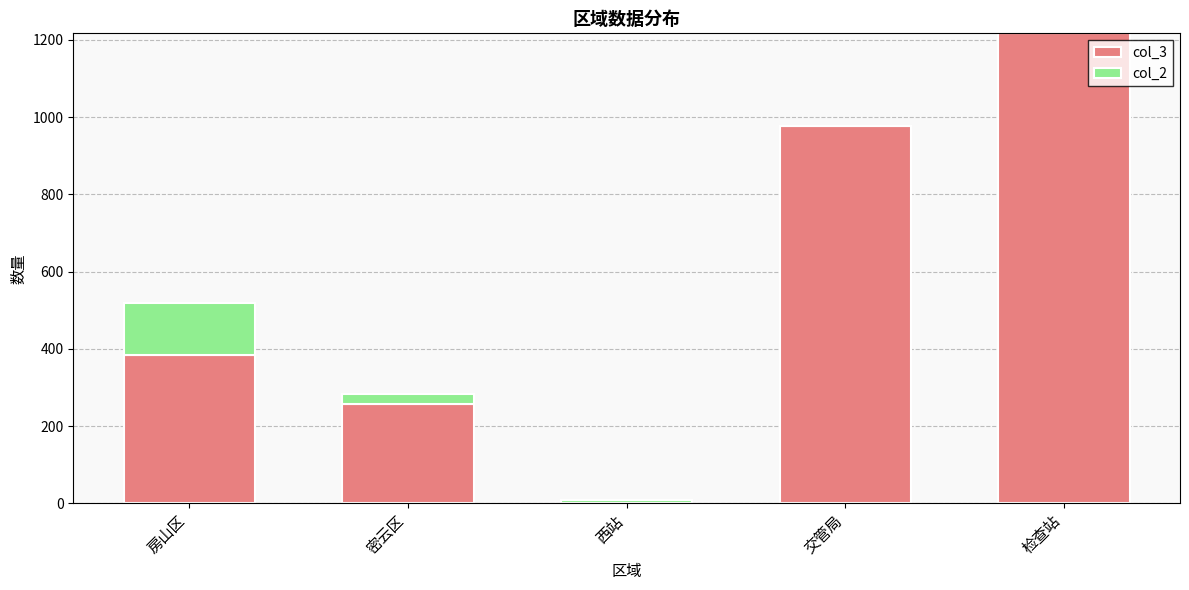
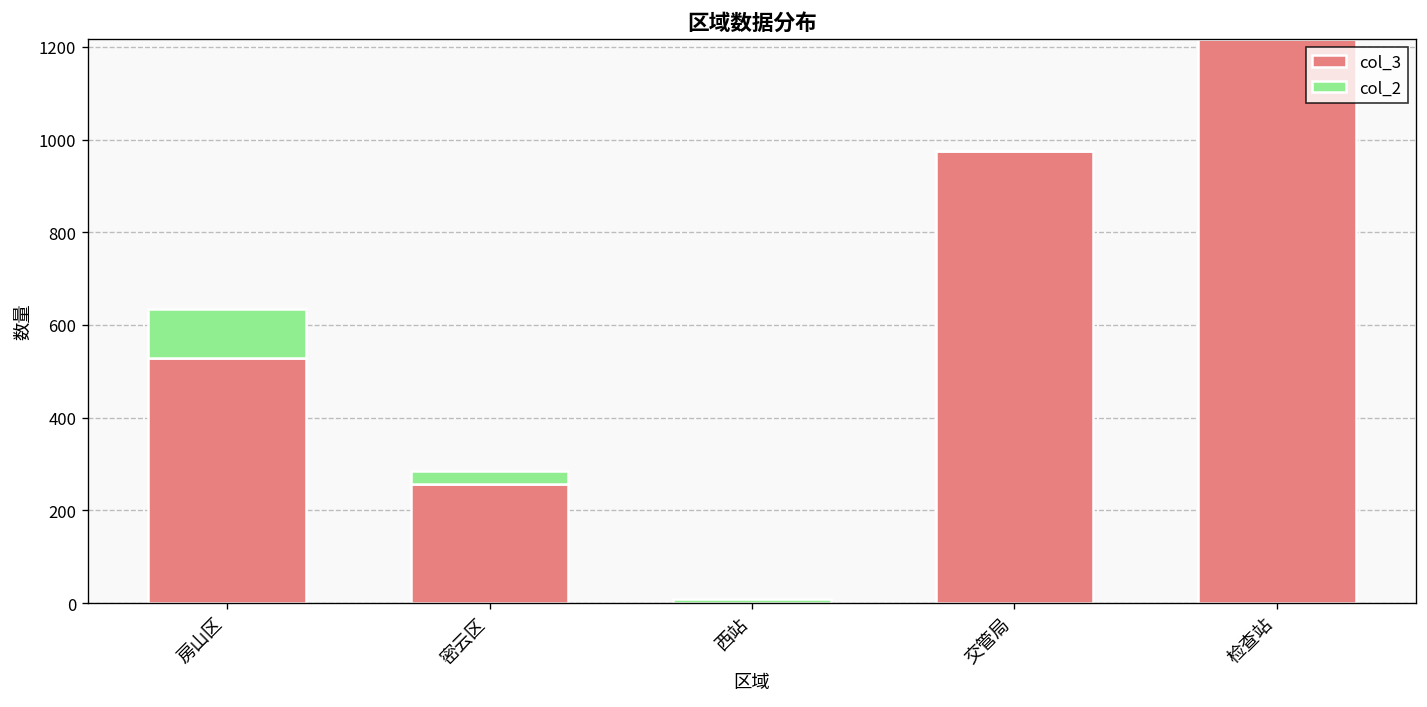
  {
    "col_3": {
-     "房山区": 380,
+     "房山区": 530,
      "密云区": 260,
      "西站": 0,
      "交管局": 980,
      "检查站": 1220
    },
    "col_2": {
-     "房山区": 140,
+     "房山区": 110,
      "密云区": 30,
      "西站": 10,
      "交管局": 0,
      "检查站": 0
    }
  }
